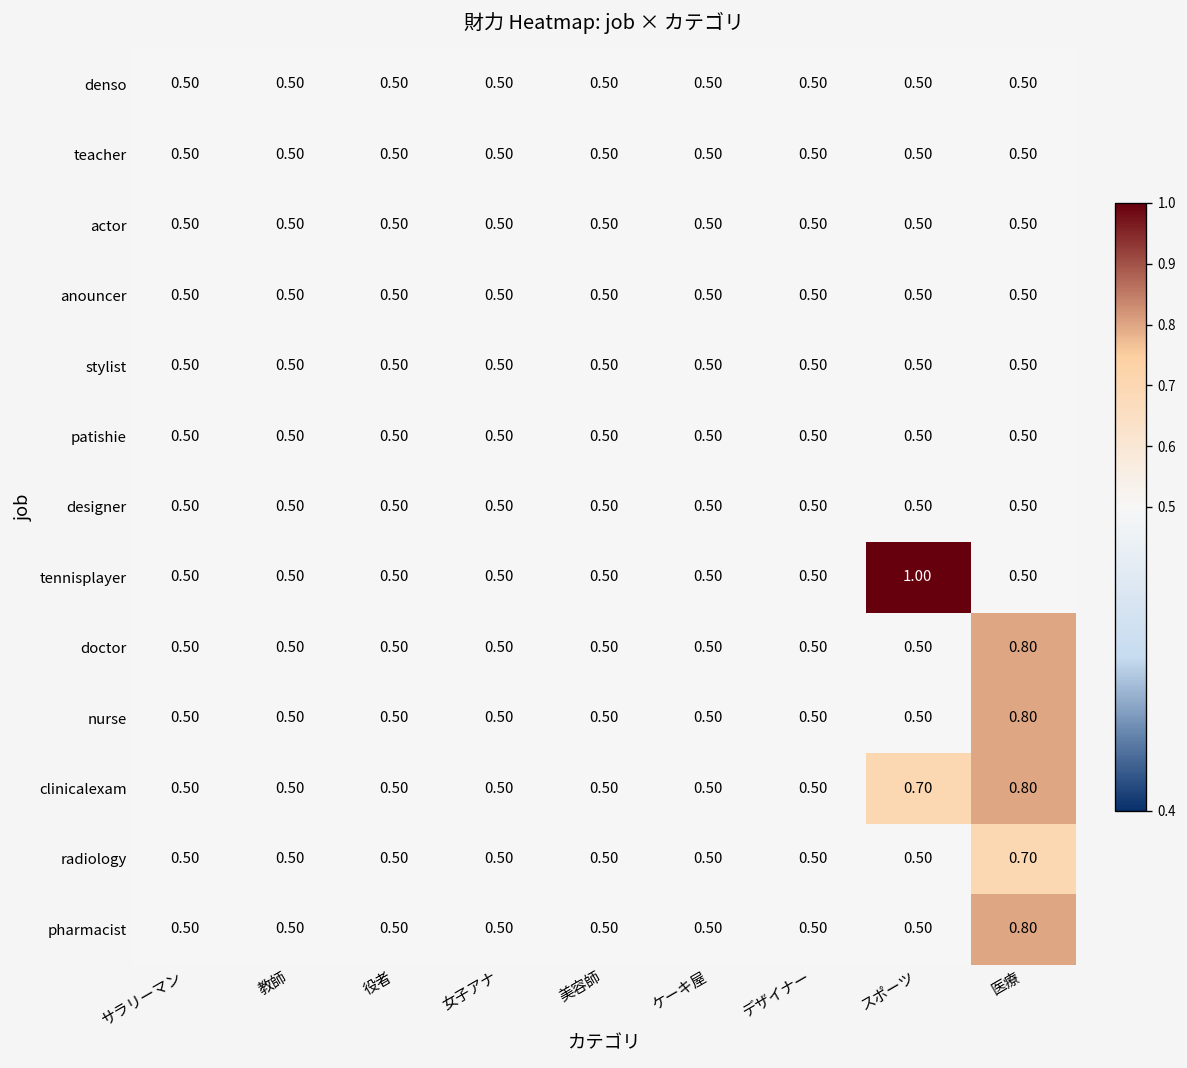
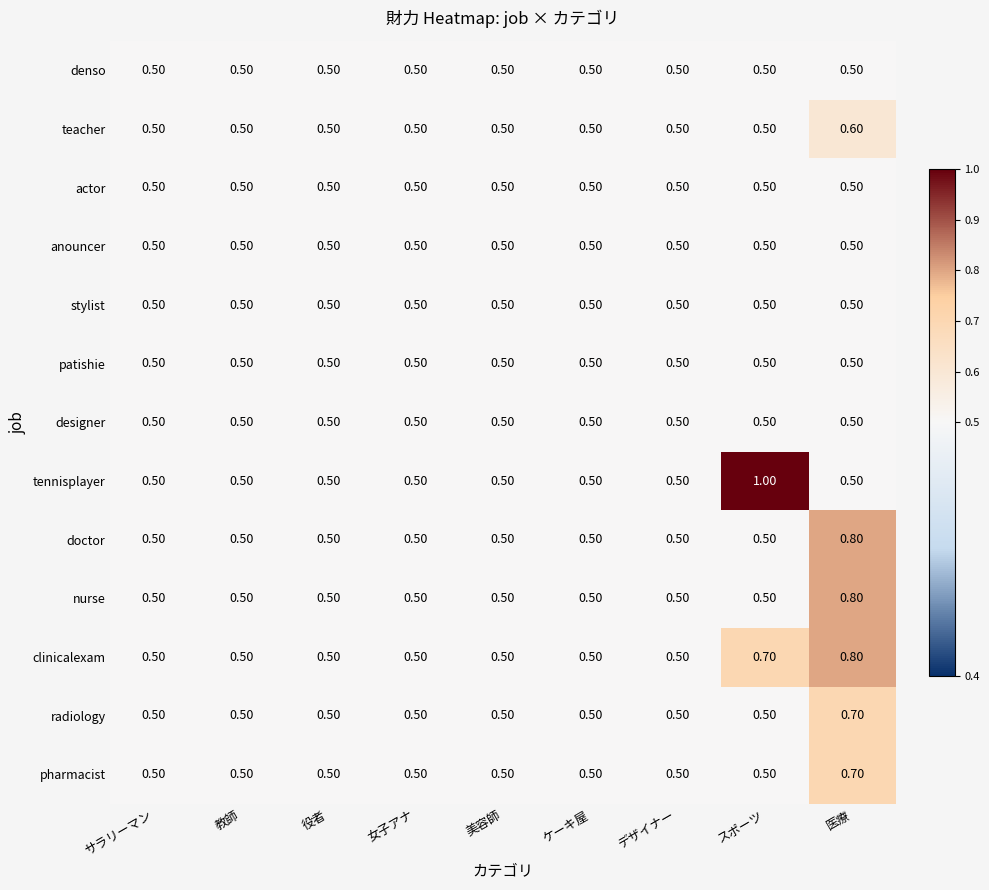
  {
    "denso": {
      "サラリーマン": 0.50,
      "教師": 0.50,
      "役者": 0.50,
      "女子アナ": 0.50,
      "美容師": 0.50,
      "ケーキ屋": 0.50,
      "デザイナー": 0.50,
      "スポーツ": 0.50,
      "医療": 0.50
    },
    "teacher": {
      "サラリーマン": 0.50,
      "教師": 0.50,
      "役者": 0.50,
      "女子アナ": 0.50,
      "美容師": 0.50,
      "ケーキ屋": 0.50,
      "デザイナー": 0.50,
      "スポーツ": 0.50,
-     "医療": 0.50
+     "医療": 0.60
    },
    "actor": {
      "サラリーマン": 0.50,
      "教師": 0.50,
      "役者": 0.50,
      "女子アナ": 0.50,
      "美容師": 0.50,
      "ケーキ屋": 0.50,
      "デザイナー": 0.50,
      "スポーツ": 0.50,
      "医療": 0.50
    },
    "anouncer": {
      "サラリーマン": 0.50,
      "教師": 0.50,
      "役者": 0.50,
      "女子アナ": 0.50,
      "美容師": 0.50,
      "ケーキ屋": 0.50,
      "デザイナー": 0.50,
      "スポーツ": 0.50,
      "医療": 0.50
    },
    "stylist": {
      "サラリーマン": 0.50,
      "教師": 0.50,
      "役者": 0.50,
      "女子アナ": 0.50,
      "美容師": 0.50,
      "ケーキ屋": 0.50,
      "デザイナー": 0.50,
      "スポーツ": 0.50,
      "医療": 0.50
    },
    "patishie": {
      "サラリーマン": 0.50,
      "教師": 0.50,
      "役者": 0.50,
      "女子アナ": 0.50,
      "美容師": 0.50,
      "ケーキ屋": 0.50,
      "デザイナー": 0.50,
      "スポーツ": 0.50,
      "医療": 0.50
    },
    "designer": {
      "サラリーマン": 0.50,
      "教師": 0.50,
      "役者": 0.50,
      "女子アナ": 0.50,
      "美容師": 0.50,
      "ケーキ屋": 0.50,
      "デザイナー": 0.50,
      "スポーツ": 0.50,
      "医療": 0.50
    },
    "tennisplayer": {
      "サラリーマン": 0.50,
      "教師": 0.50,
      "役者": 0.50,
      "女子アナ": 0.50,
      "美容師": 0.50,
      "ケーキ屋": 0.50,
      "デザイナー": 0.50,
      "スポーツ": 1.00,
      "医療": 0.50
    },
    "doctor": {
      "サラリーマン": 0.50,
      "教師": 0.50,
      "役者": 0.50,
      "女子アナ": 0.50,
      "美容師": 0.50,
      "ケーキ屋": 0.50,
      "デザイナー": 0.50,
      "スポーツ": 0.50,
      "医療": 0.80
    },
    "nurse": {
      "サラリーマン": 0.50,
      "教師": 0.50,
      "役者": 0.50,
      "女子アナ": 0.50,
      "美容師": 0.50,
      "ケーキ屋": 0.50,
      "デザイナー": 0.50,
      "スポーツ": 0.50,
      "医療": 0.80
    },
    "clinicalexam": {
      "サラリーマン": 0.50,
      "教師": 0.50,
      "役者": 0.50,
      "女子アナ": 0.50,
      "美容師": 0.50,
      "ケーキ屋": 0.50,
      "デザイナー": 0.50,
      "スポーツ": 0.70,
      "医療": 0.80
    },
    "radiology": {
      "サラリーマン": 0.50,
      "教師": 0.50,
      "役者": 0.50,
      "女子アナ": 0.50,
      "美容師": 0.50,
      "ケーキ屋": 0.50,
      "デザイナー": 0.50,
      "スポーツ": 0.50,
      "医療": 0.70
    },
    "pharmacist": {
      "サラリーマン": 0.50,
      "教師": 0.50,
      "役者": 0.50,
      "女子アナ": 0.50,
      "美容師": 0.50,
      "ケーキ屋": 0.50,
      "デザイナー": 0.50,
      "スポーツ": 0.50,
-     "医療": 0.80
+     "医療": 0.70
    }
  }
